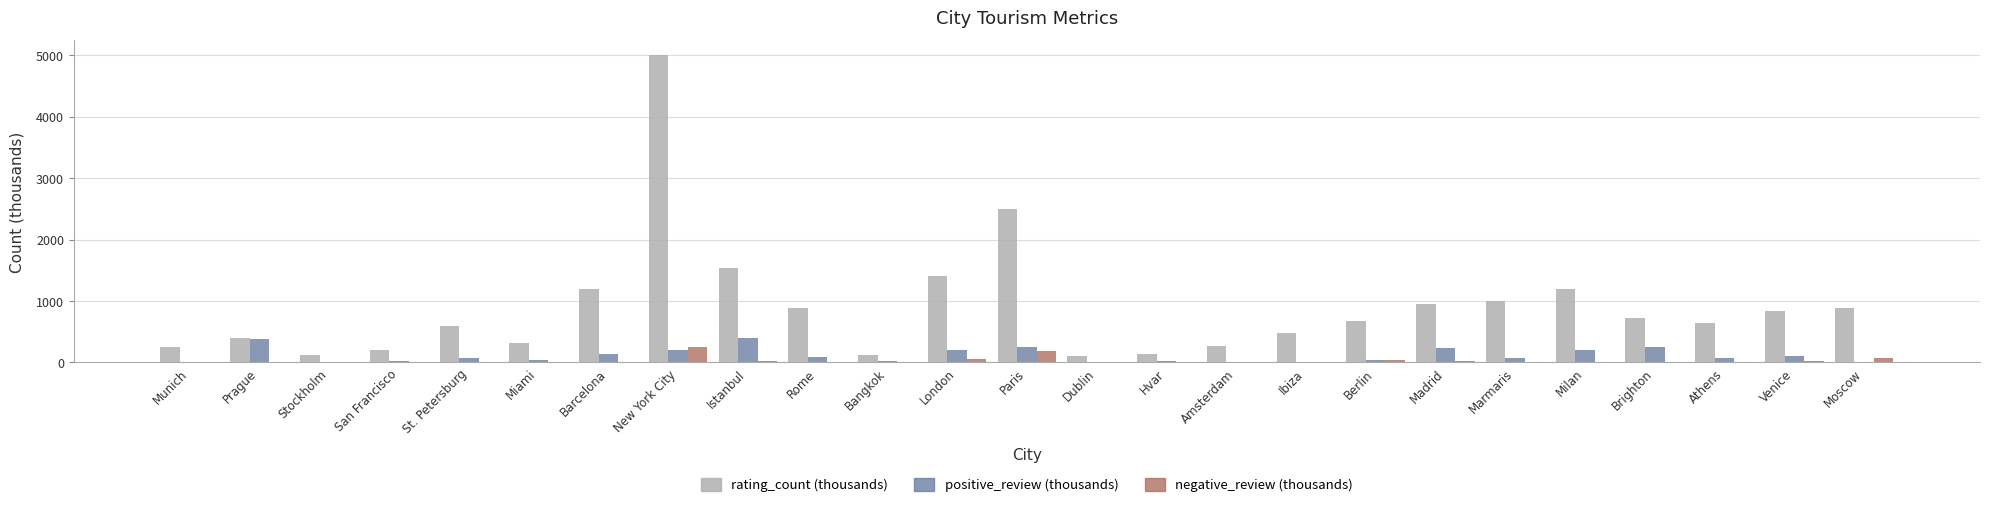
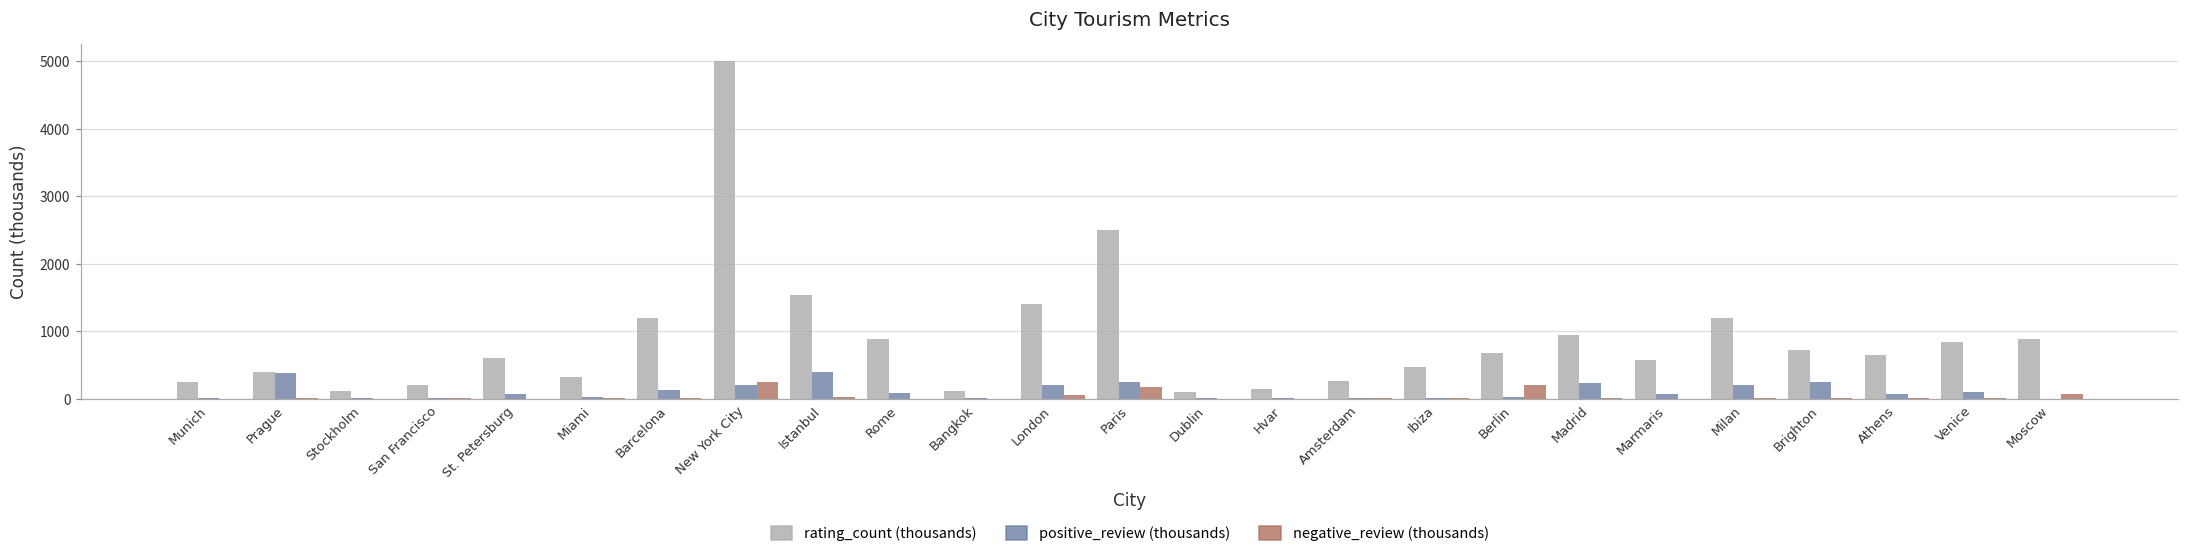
  {
    "rating_count (thousands)": {
      "Munich": 300,
      "Prague": 400,
      "Stockholm": 100,
      "San Francisco": 200,
      "St. Petersburg": 600,
      "Miami": 300,
      "Barcelona": 1200,
      "New York City": 5000,
      "Istanbul": 1500,
      "Rome": 900,
      "Bangkok": 100,
      "London": 1400,
      "Paris": 2500,
      "Dublin": 100,
      "Hvar": 100,
      "Amsterdam": 300,
      "Ibiza": 500,
      "Berlin": 700,
      "Madrid": 1000,
-     "Marmaris": 1000,
+     "Marmaris": 600,
      "Milan": 1200,
      "Brighton": 700,
      "Athens": 700,
      "Venice": 800,
      "Moscow": 900
    },
    "positive_review (thousands)": {
      "Prague": 400,
      "St. Petersburg": 100,
      "Barcelona": 100,
      "New York City": 200,
      "Istanbul": 400,
      "Rome": 100,
      "London": 200,
      "Paris": 300,
      "Madrid": 200,
      "Marmaris": 100,
      "Milan": 200,
      "Brighton": 300,
      "Athens": 100,
      "Venice": 100
    },
    "negative_review (thousands)": {
      "New York City": 300,
      "London": 100,
      "Paris": 200,
-     "Berlin": 0,
+     "Berlin": 200,
      "Moscow": 100
    }
  }
